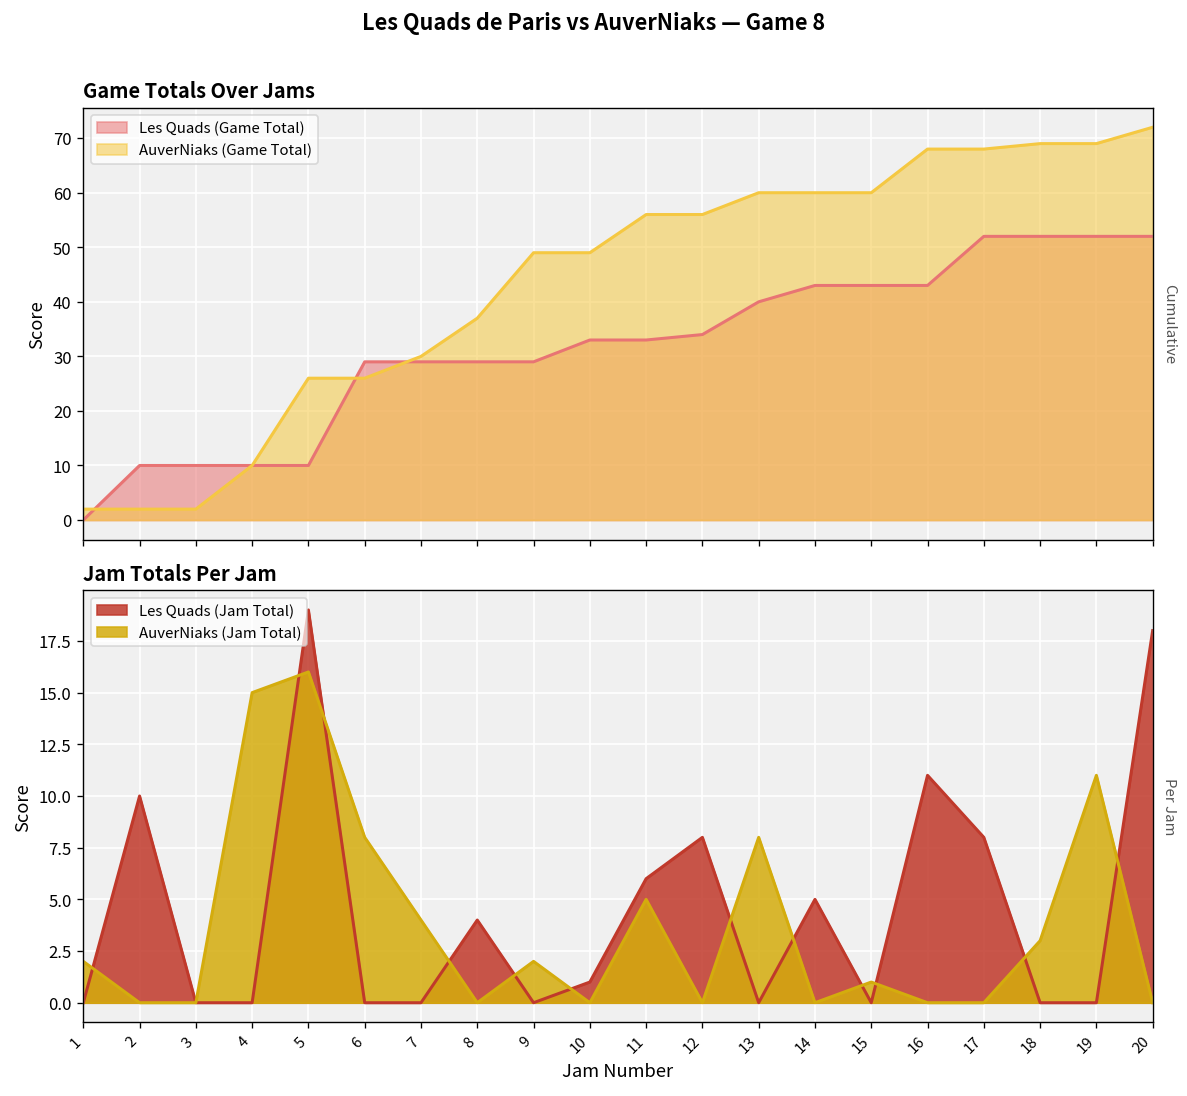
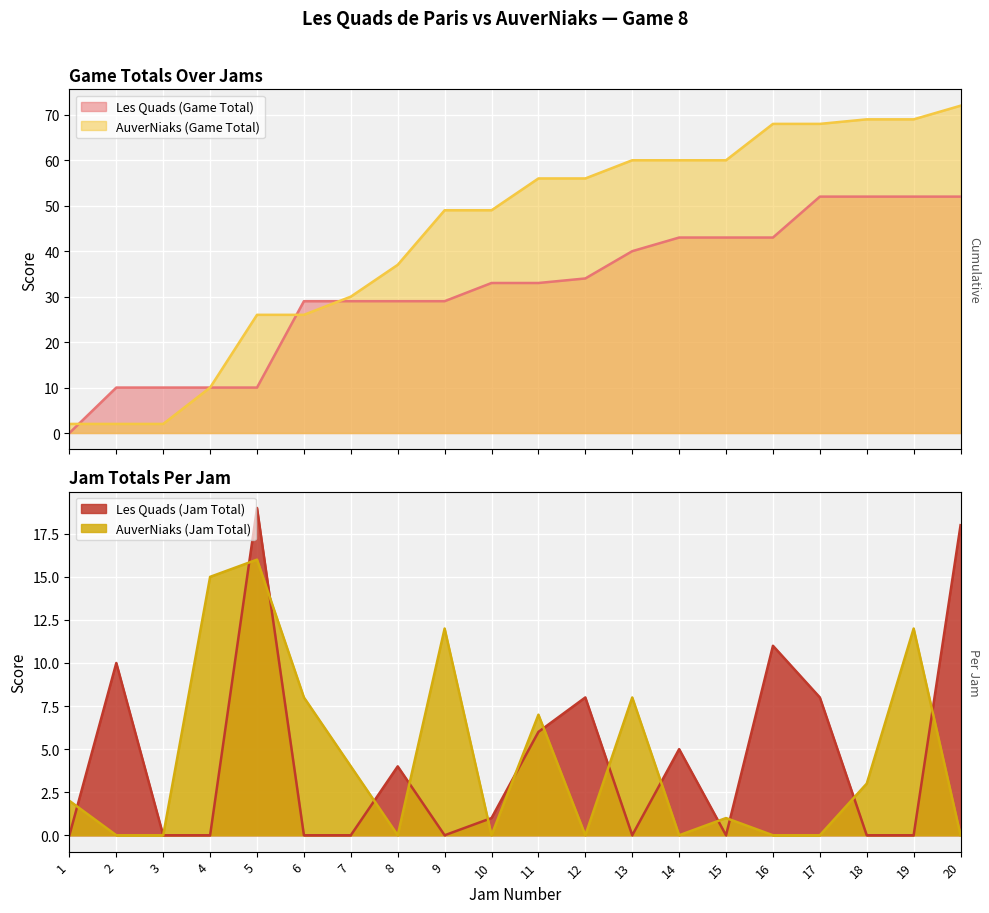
  {
    "Jam Totals Per Jam": {
      "Les Quads (Jam Total)": {
        "1": 0,
        "2": 10,
        "4": 0,
        "5": 19,
        "6": 0,
        "7": 0,
        "8": 4,
        "9": 0,
        "10": 1,
        "11": 6,
        "12": 8,
        "13": 0,
        "14": 5,
        "15": 0,
        "16": 11,
        "17": 8,
        "18": 0,
        "19": 0,
        "20": 18
      },
      "AuverNiaks (Jam Total)": {
        "1": 2,
        "2": 0,
        "4": 15,
        "5": 16,
        "6": 8,
        "7": 4,
        "8": 0,
-       "9": 2,
+       "9": 12,
        "10": 0,
-       "11": 5,
+       "11": 7,
        "12": 0,
        "13": 8,
        "14": 0,
        "15": 1,
        "16": 0,
        "17": 0,
        "18": 3,
-       "19": 11,
+       "19": 12,
        "20": 0
      }
    }
  }
